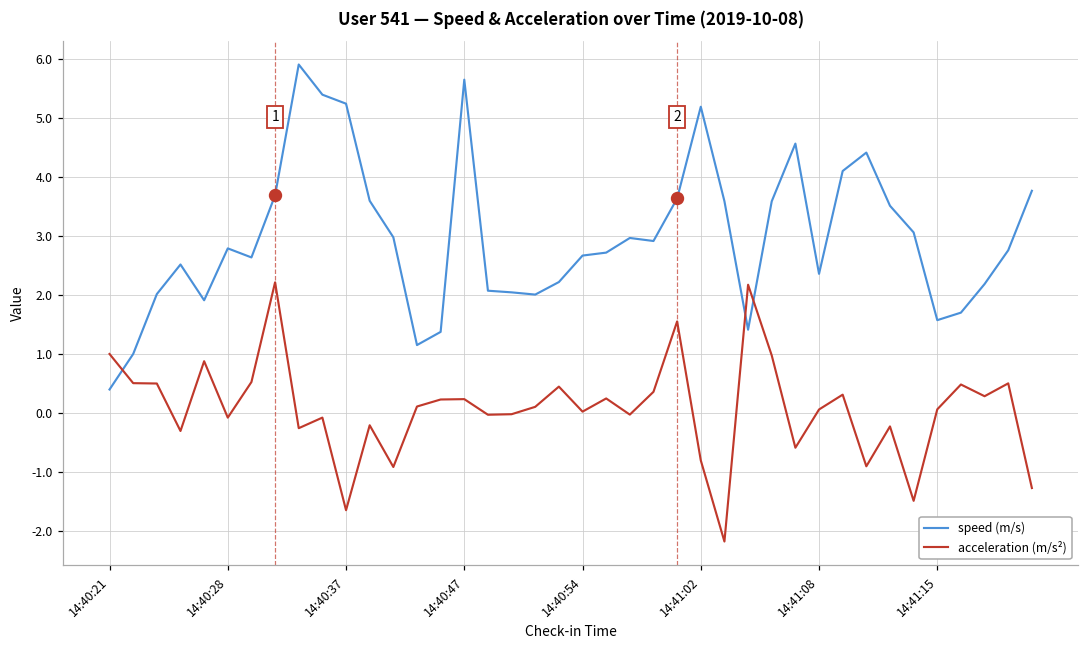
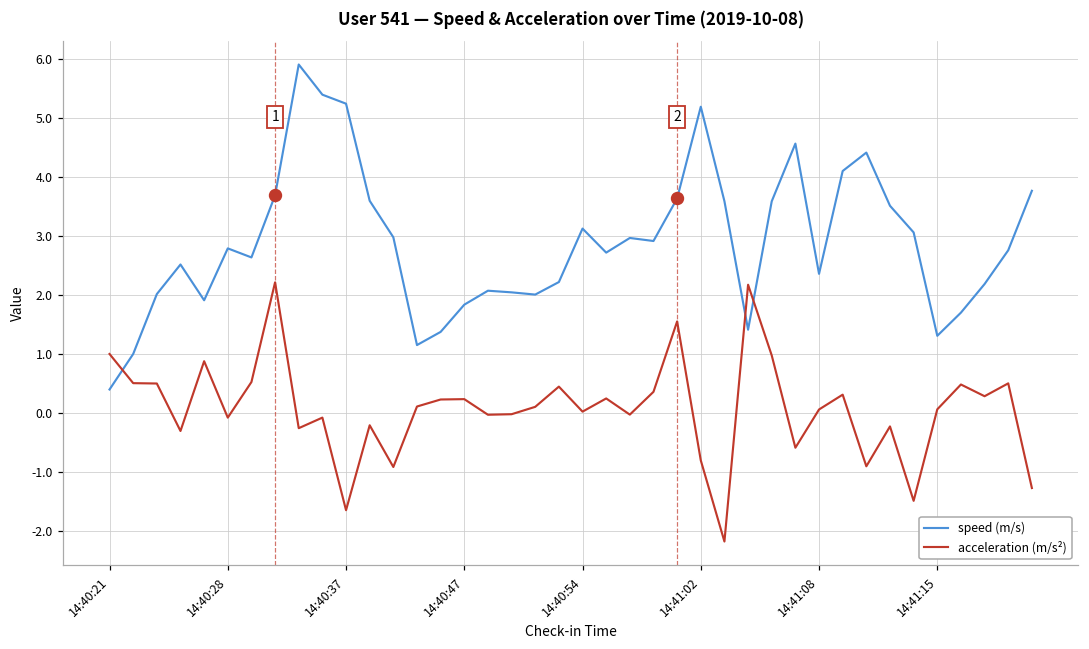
  {
    "speed (m/s)": {
      "14:40:21": 0.4,
      "14:40:28": 2.8,
      "14:40:37": 5.2,
-     "14:40:47": 5.6,
-     "14:40:54": 2.7,
+     "14:40:47": 1.8,
+     "14:40:54": 3.1,
      "14:41:08": 2.4,
-     "14:41:15": 1.6
+     "14:41:15": 1.3
    }
  }
